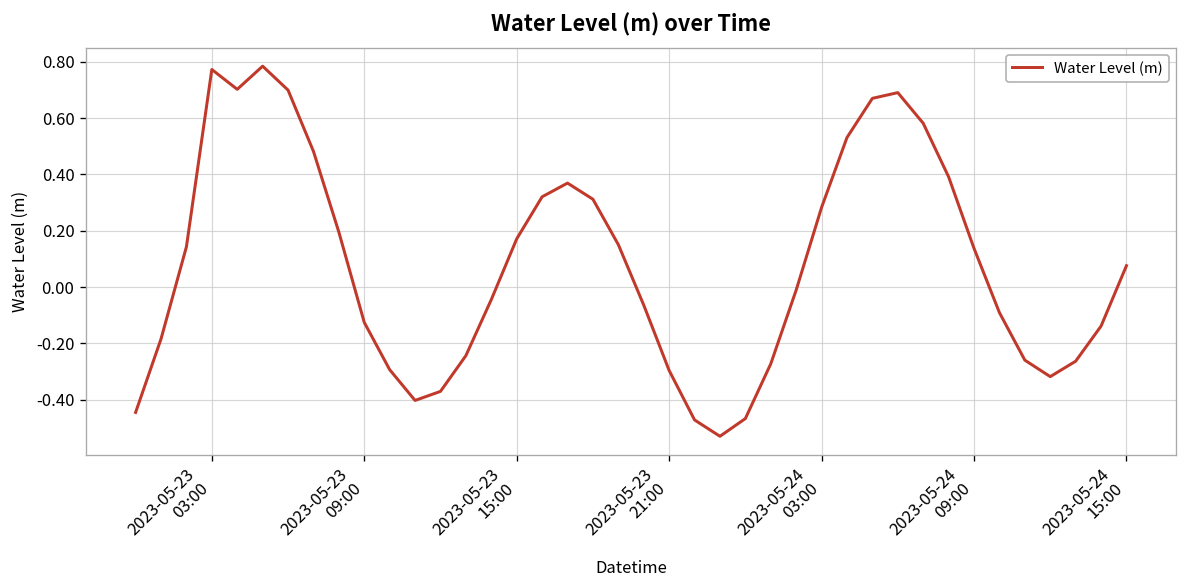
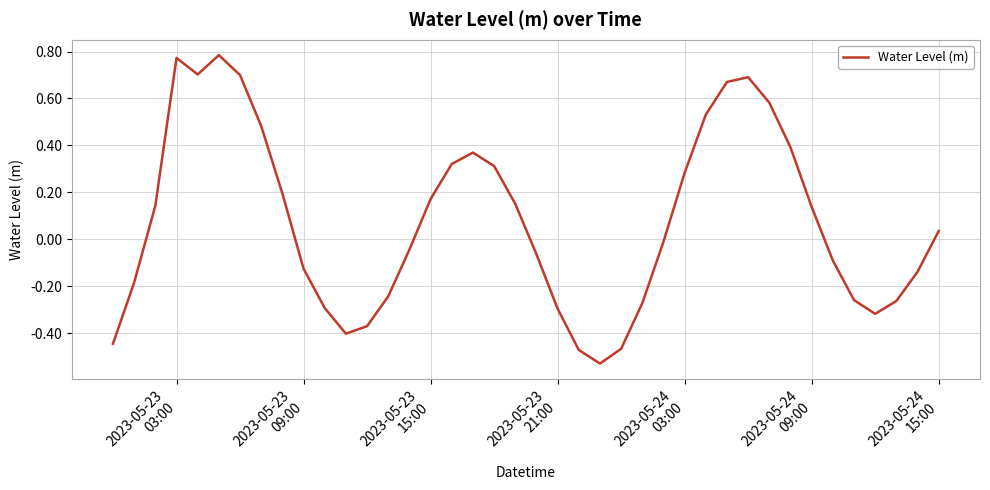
  {
    "2023-05-23 03:00": 0.77,
    "2023-05-23 09:00": -0.13,
    "2023-05-23 15:00": 0.17,
    "2023-05-23 21:00": -0.30,
    "2023-05-24 03:00": 0.28,
    "2023-05-24 09:00": 0.14,
-   "2023-05-24 15:00": 0.08
+   "2023-05-24 15:00": 0.04
  }
